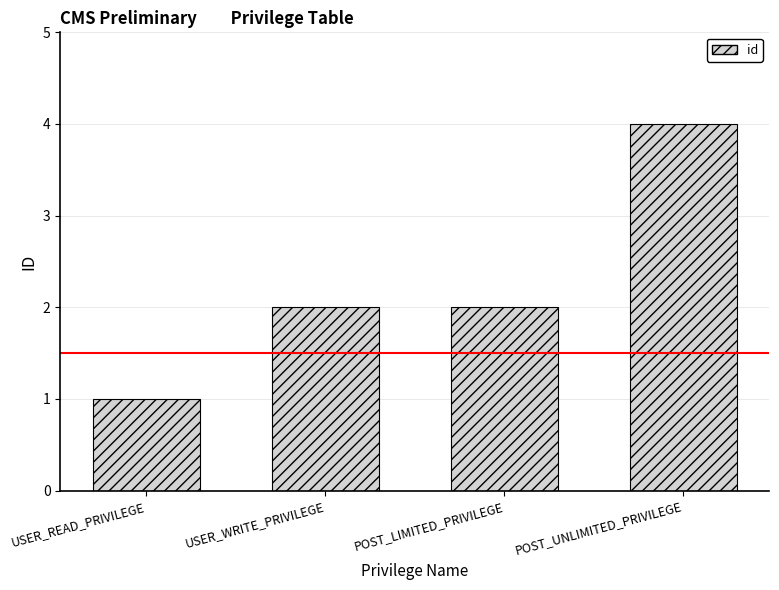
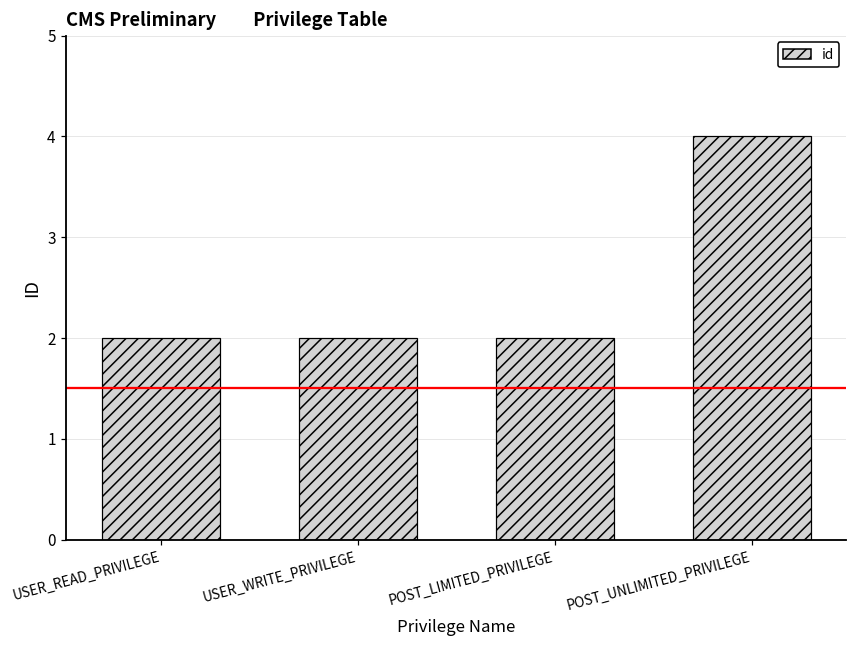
  {
-   "USER_READ_PRIVILEGE": 1,
+   "USER_READ_PRIVILEGE": 2,
    "USER_WRITE_PRIVILEGE": 2,
    "POST_LIMITED_PRIVILEGE": 2,
    "POST_UNLIMITED_PRIVILEGE": 4
  }
